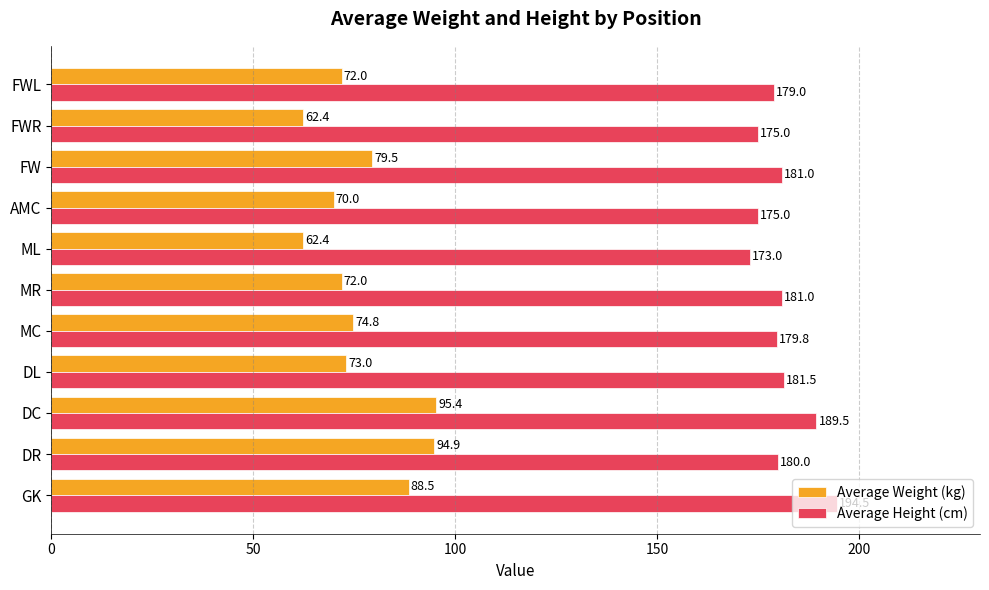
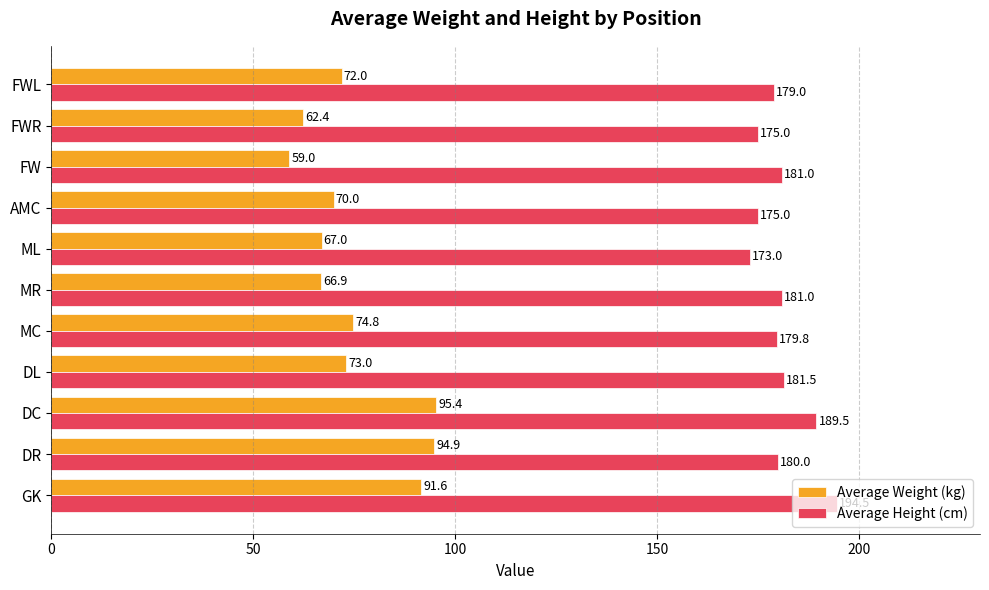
  {
    "Average Weight (kg)": {
      "FWL": 72.0,
      "FWR": 62.4,
-     "FW": 79.5,
+     "FW": 59.0,
      "AMC": 70.0,
-     "ML": 62.4,
-     "MR": 72.0,
+     "ML": 67.0,
+     "MR": 66.9,
      "MC": 74.8,
      "DL": 73.0,
      "DC": 95.4,
      "DR": 94.9,
-     "GK": 88.5
+     "GK": 91.6
    },
    "Average Height (cm)": {
      "FWL": 179.0,
      "FWR": 175.0,
      "FW": 181.0,
      "AMC": 175.0,
      "ML": 173.0,
      "MR": 181.0,
      "MC": 179.8,
      "DL": 181.5,
      "DC": 189.5,
      "DR": 180.0
    }
  }
